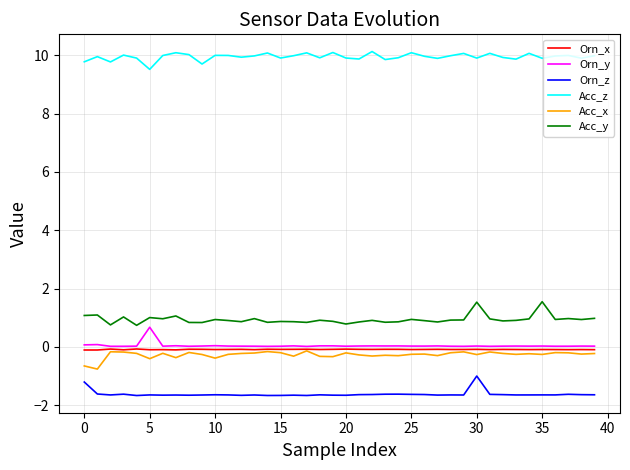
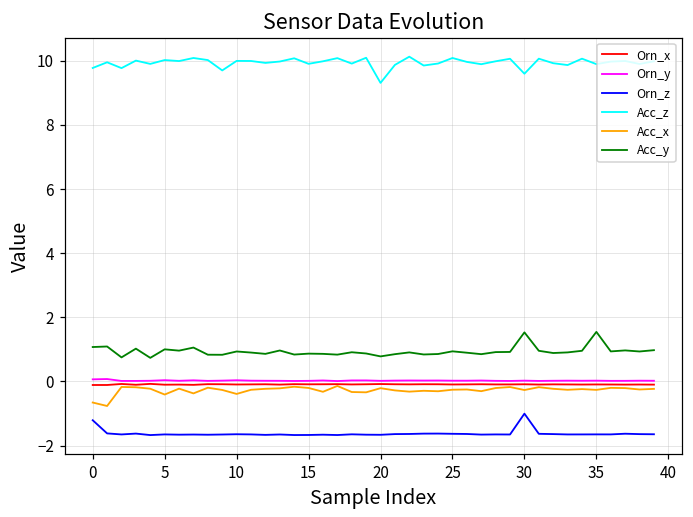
  {
    "Orn_x": {
      "0": -0.1,
      "5": -0.1,
      "10": -0.1,
      "15": -0.1,
      "20": -0.1,
      "25": -0.1,
      "30": -0.1,
      "35": -0.1
    },
    "Orn_y": {
      "0": 0.1,
-     "5": 0.7,
+     "5": 0.0,
      "10": 0.0,
      "15": 0.0,
      "20": 0.0,
      "25": 0.0,
      "30": 0.0,
      "35": 0.0
    },
    "Orn_z": {
      "0": -1.2,
      "5": -1.7,
      "10": -1.6,
      "15": -1.7,
      "20": -1.7,
      "25": -1.6,
      "30": -1.0,
      "35": -1.6
    },
    "Acc_z": {
      "0": 9.8,
-     "5": 9.5,
+     "5": 10.0,
      "10": 10.0,
      "15": 9.9,
-     "20": 9.9,
+     "20": 9.3,
      "25": 10.1,
-     "30": 9.9,
+     "30": 9.6,
      "35": 9.9
    },
    "Acc_x": {
      "0": -0.7,
      "5": -0.4,
      "10": -0.4,
      "15": -0.2,
      "20": -0.2,
      "25": -0.3,
      "30": -0.3,
      "35": -0.3
    },
    "Acc_y": {
      "0": 1.1,
      "5": 1.0,
      "10": 0.9,
      "15": 0.9,
      "20": 0.8,
      "25": 0.9,
      "30": 1.5,
      "35": 1.5
    }
  }
